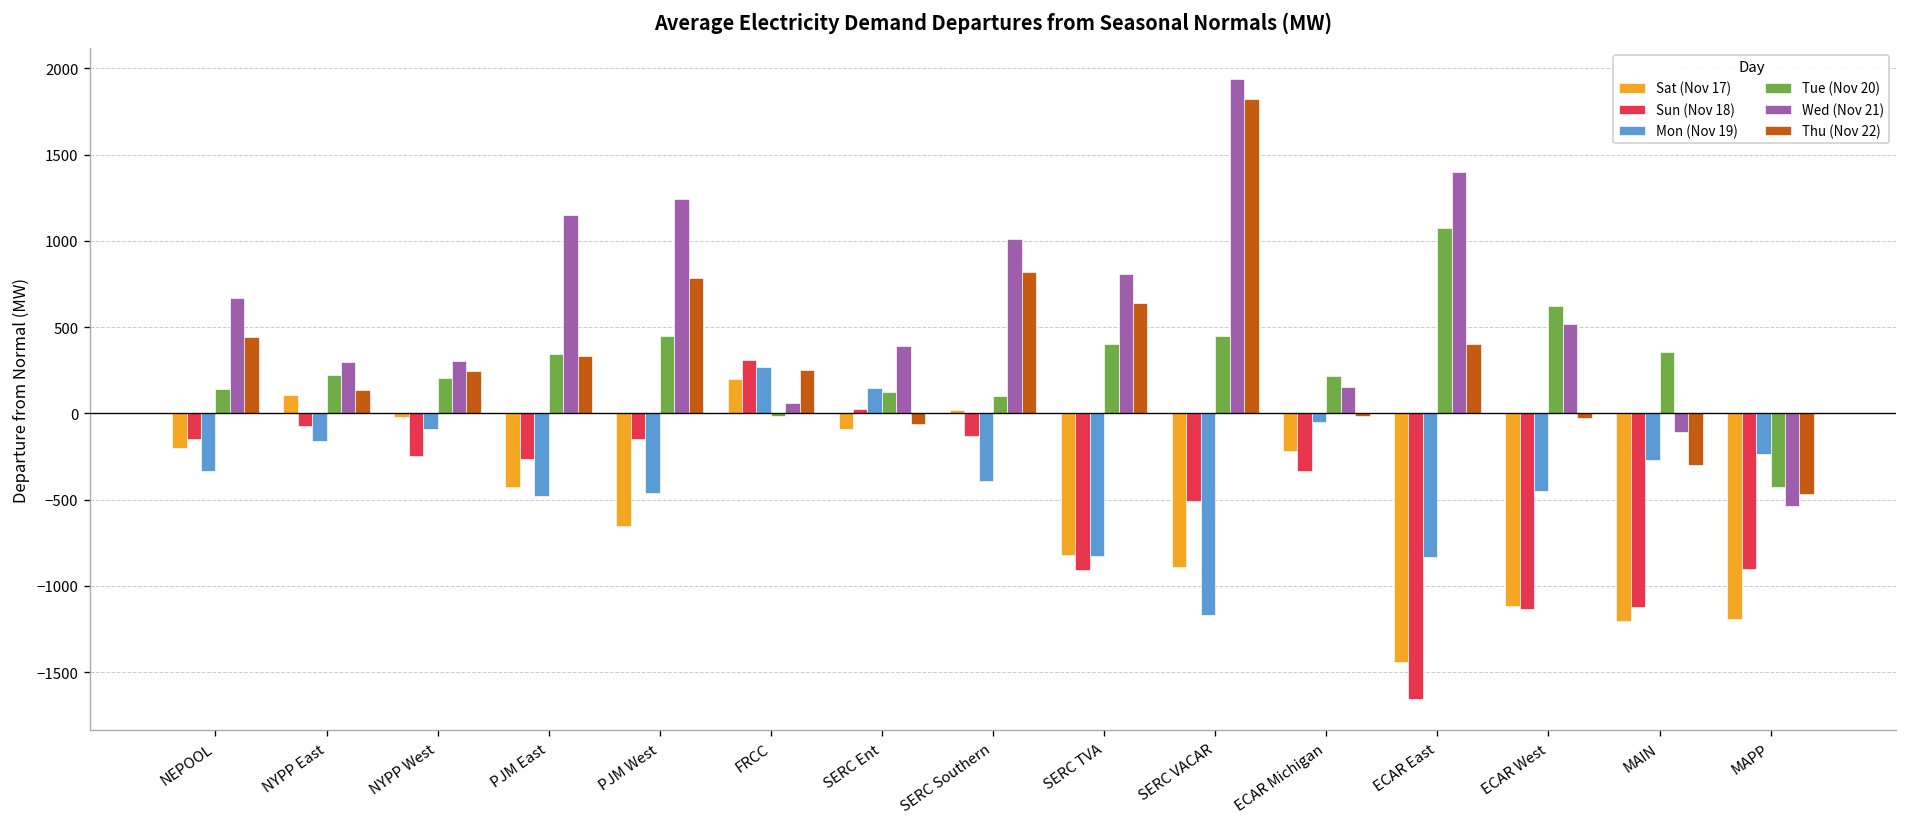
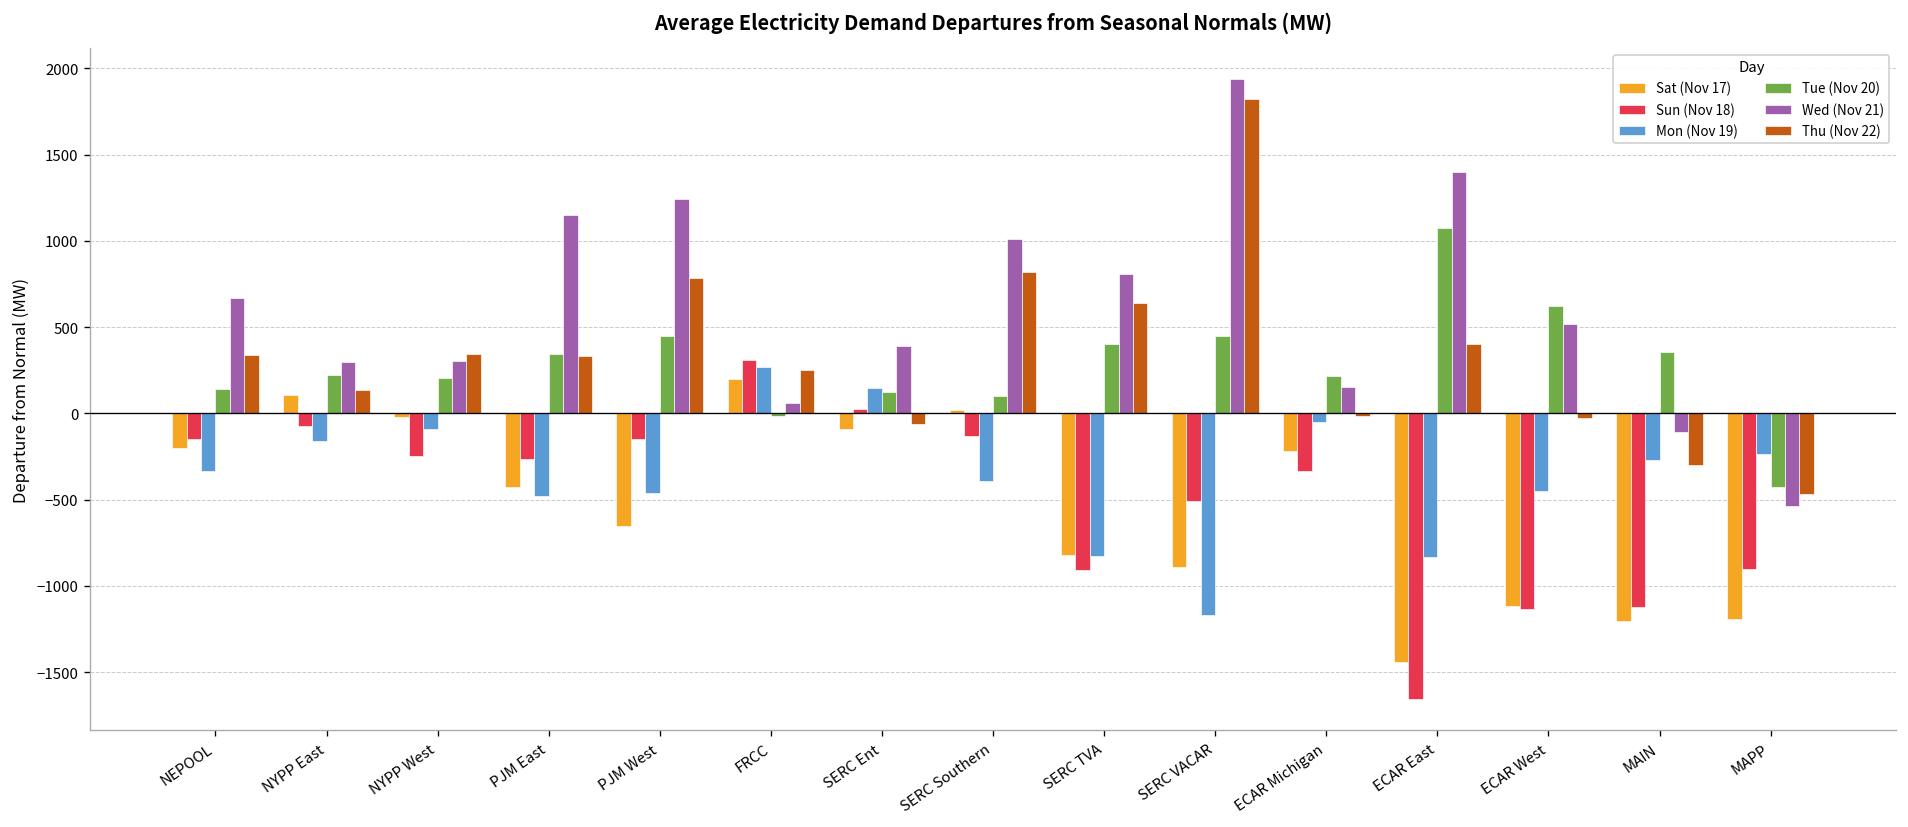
  {
    "Sat (Nov 17)": {
      "NEPOOL": -200,
      "NYPP East": 110,
      "NYPP West": -20,
      "PJM East": -430,
      "PJM West": -650,
      "FRCC": 200,
      "SERC Ent": -90,
      "SERC Southern": 20,
      "SERC TVA": -820,
      "SERC VACAR": -890,
      "ECAR Michigan": -220,
      "ECAR East": -1440,
      "ECAR West": -1120,
      "MAIN": -1200,
      "MAPP": -1190
    },
    "Sun (Nov 18)": {
      "NEPOOL": -150,
      "NYPP East": -70,
      "NYPP West": -250,
      "PJM East": -270,
      "PJM West": -150,
      "FRCC": 310,
      "SERC Ent": 30,
      "SERC Southern": -130,
      "SERC TVA": -910,
      "SERC VACAR": -510,
      "ECAR Michigan": -330,
      "ECAR East": -1660,
      "ECAR West": -1130,
      "MAIN": -1120,
      "MAPP": -900
    },
    "Mon (Nov 19)": {
      "NEPOOL": -330,
      "NYPP East": -160,
      "NYPP West": -90,
      "PJM East": -480,
      "PJM West": -460,
      "FRCC": 270,
      "SERC Ent": 150,
      "SERC Southern": -390,
      "SERC TVA": -830,
      "SERC VACAR": -1170,
      "ECAR Michigan": -50,
      "ECAR East": -830,
      "ECAR West": -450,
      "MAIN": -270,
      "MAPP": -240
    },
    "Tue (Nov 20)": {
      "NEPOOL": 140,
      "NYPP East": 220,
      "NYPP West": 210,
      "PJM East": 350,
      "PJM West": 450,
      "FRCC": -20,
      "SERC Ent": 120,
      "SERC Southern": 100,
      "SERC TVA": 400,
      "SERC VACAR": 450,
      "ECAR Michigan": 220,
      "ECAR East": 1070,
      "ECAR West": 620,
      "MAIN": 350,
      "MAPP": -420
    },
    "Wed (Nov 21)": {
      "NEPOOL": 670,
      "NYPP East": 300,
      "NYPP West": 300,
      "PJM East": 1150,
      "PJM West": 1240,
      "FRCC": 60,
      "SERC Ent": 390,
      "SERC Southern": 1010,
      "SERC TVA": 810,
      "SERC VACAR": 1940,
      "ECAR Michigan": 150,
      "ECAR East": 1400,
      "ECAR West": 520,
      "MAIN": -110,
      "MAPP": -540
    },
    "Thu (Nov 22)": {
-     "NEPOOL": 440,
+     "NEPOOL": 340,
      "NYPP East": 130,
-     "NYPP West": 250,
+     "NYPP West": 350,
      "PJM East": 330,
      "PJM West": 780,
      "FRCC": 250,
      "SERC Ent": -60,
      "SERC Southern": 820,
      "SERC TVA": 640,
      "SERC VACAR": 1820,
      "ECAR Michigan": -20,
      "ECAR East": 400,
      "ECAR West": -30,
      "MAIN": -300,
      "MAPP": -470
    }
  }
